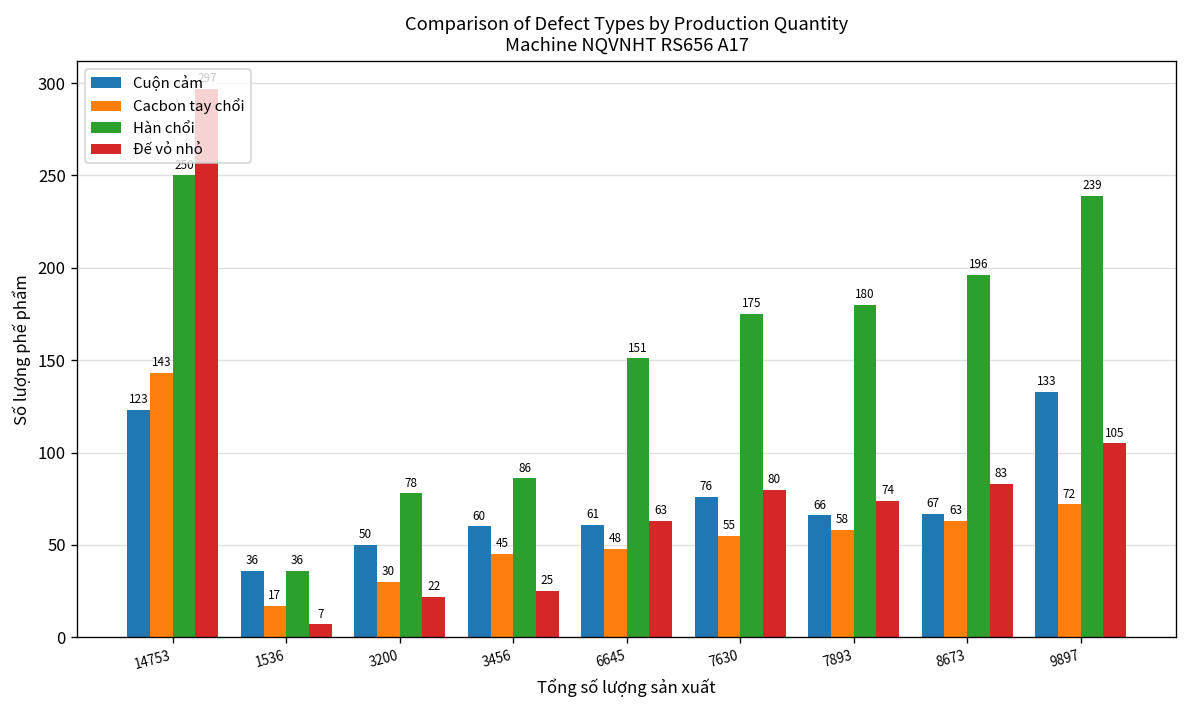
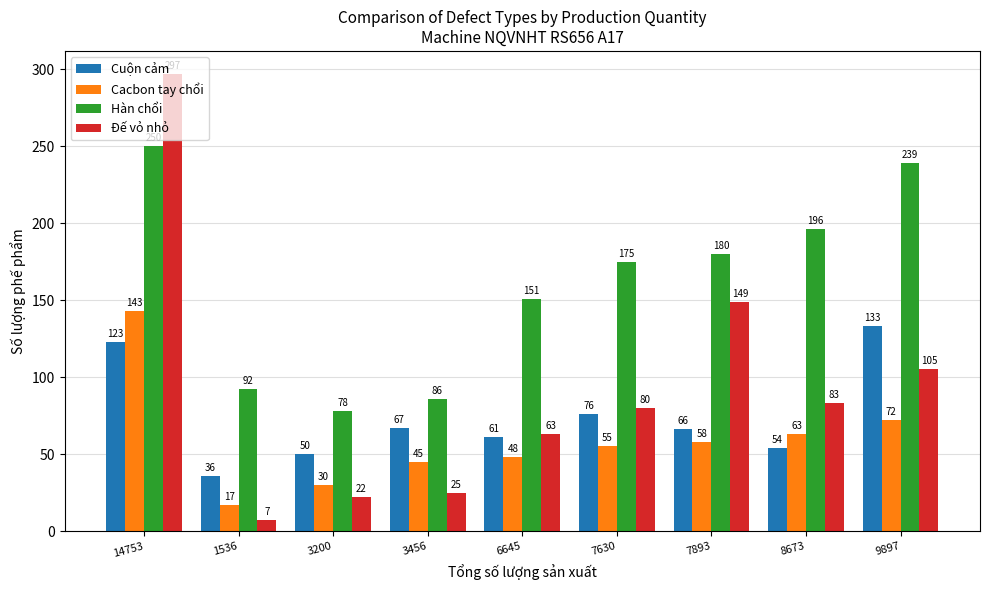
  {
    "Cuộn cảm": {
      "14753": 123,
      "1536": 36,
      "3200": 50,
-     "3456": 60,
+     "3456": 67,
      "6645": 61,
      "7630": 76,
      "7893": 66,
-     "8673": 67,
+     "8673": 54,
      "9897": 133
    },
    "Cacbon tay chổi": {
      "14753": 143,
      "1536": 17,
      "3200": 30,
      "3456": 45,
      "6645": 48,
      "7630": 55,
      "7893": 58,
      "8673": 63,
      "9897": 72
    },
    "Hàn chổi": {
-     "1536": 36,
+     "1536": 92,
      "3200": 78,
      "3456": 86,
      "6645": 151,
      "7630": 175,
      "7893": 180,
      "8673": 196,
      "9897": 239
    },
    "Đế vỏ nhỏ": {
      "1536": 7,
      "3200": 22,
      "3456": 25,
      "6645": 63,
      "7630": 80,
-     "7893": 74,
+     "7893": 149,
      "8673": 83,
      "9897": 105
    }
  }
